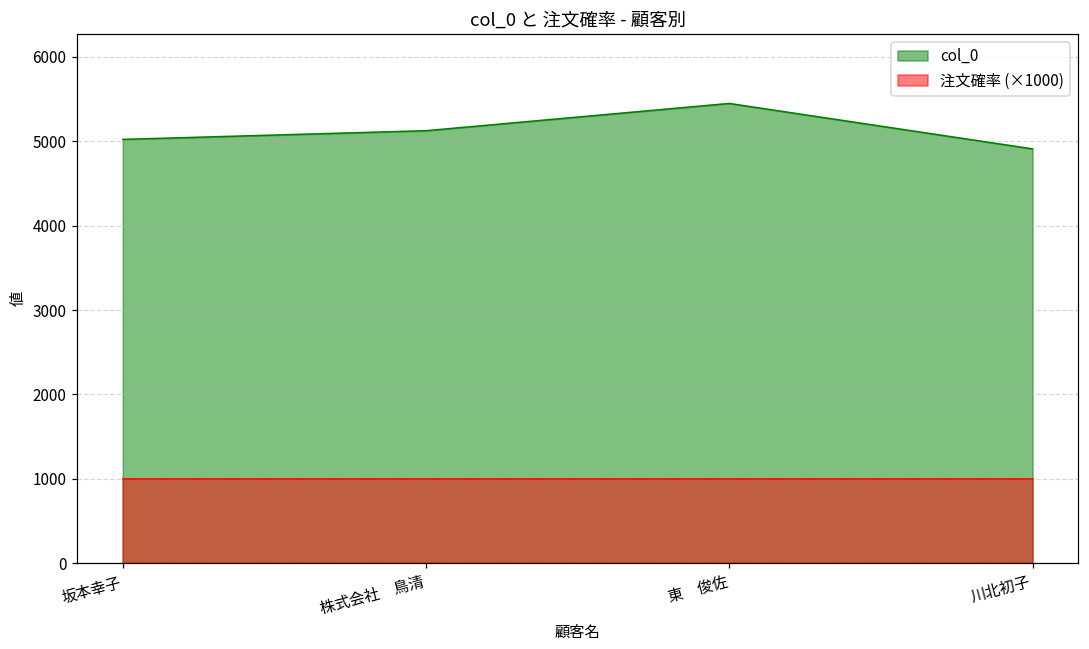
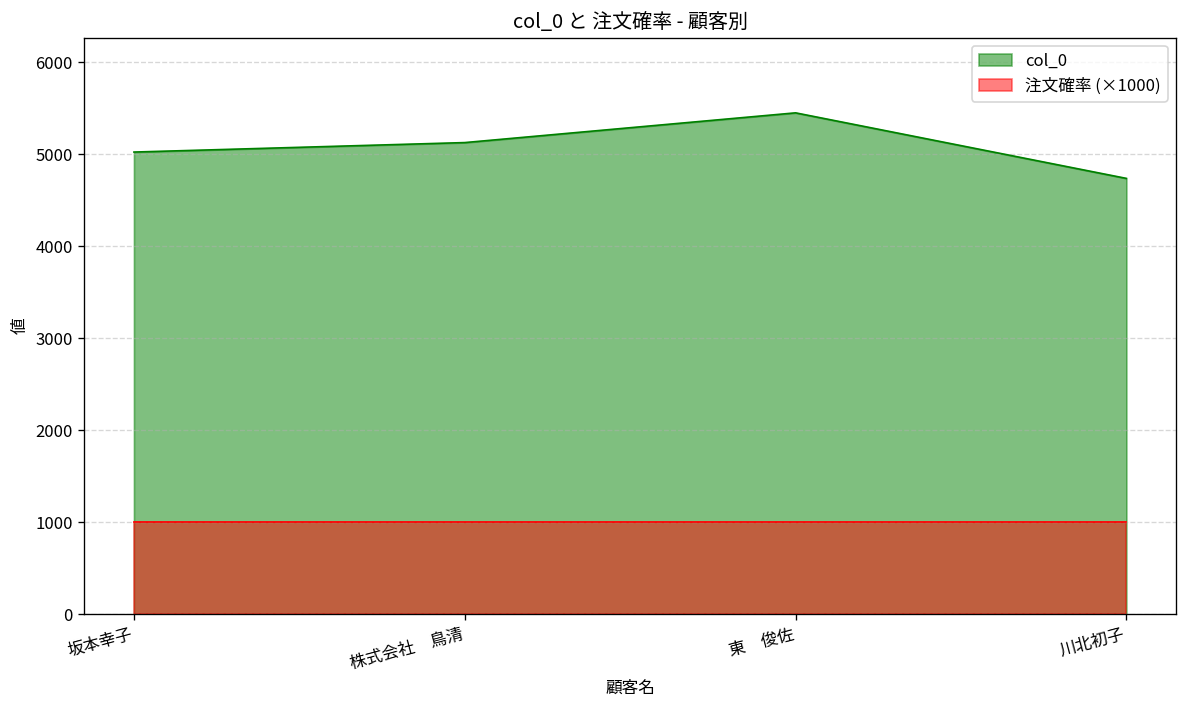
  {
    "col_0": {
      "坂本幸子": 5000,
      "株式会社 鳥清": 5100,
      "東 俊佐": 5400,
-     "川北初子": 4900
+     "川北初子": 4700
    },
    "注文確率 (×1000)": {
      "坂本幸子": 1000,
      "株式会社 鳥清": 1000,
      "東 俊佐": 1000,
      "川北初子": 1000
    }
  }
